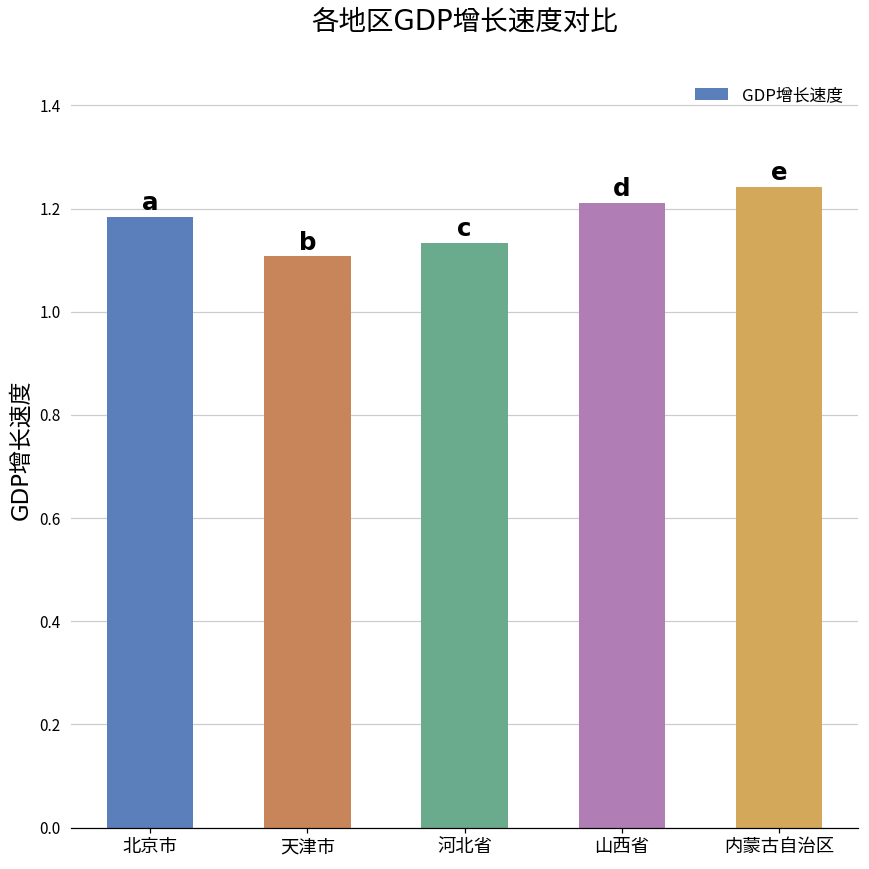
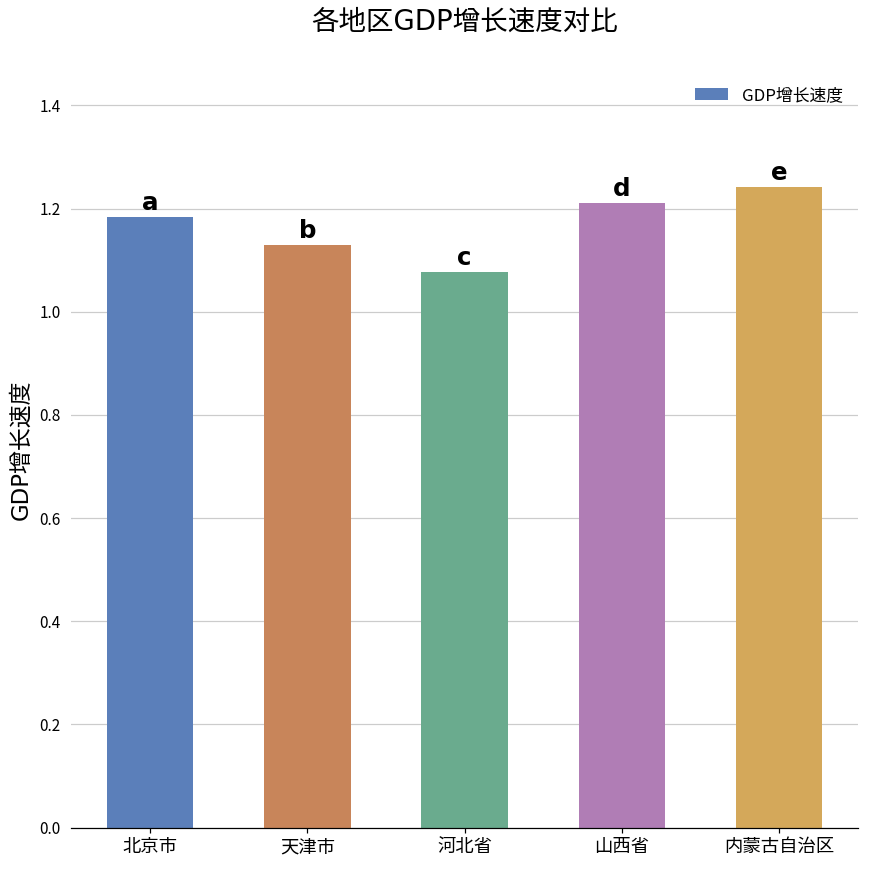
  {
    "北京市": 1.18,
-   "天津市": 1.11,
-   "河北省": 1.13,
+   "天津市": 1.13,
+   "河北省": 1.08,
    "山西省": 1.21,
    "内蒙古自治区": 1.24
  }
